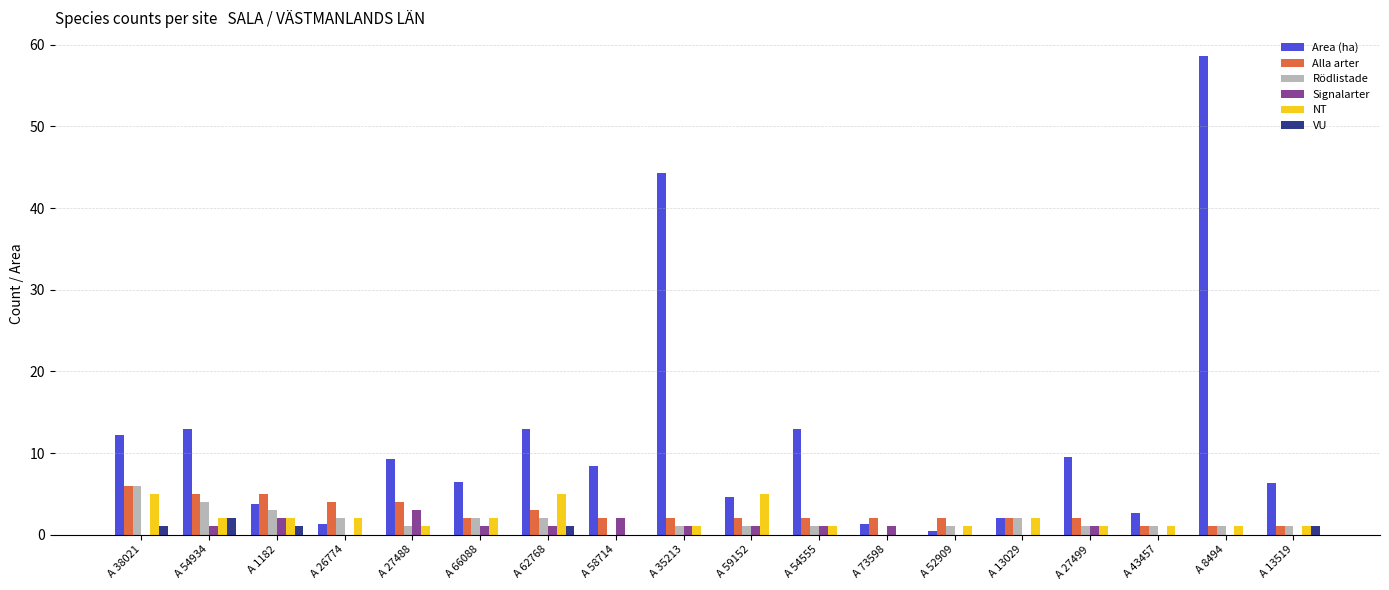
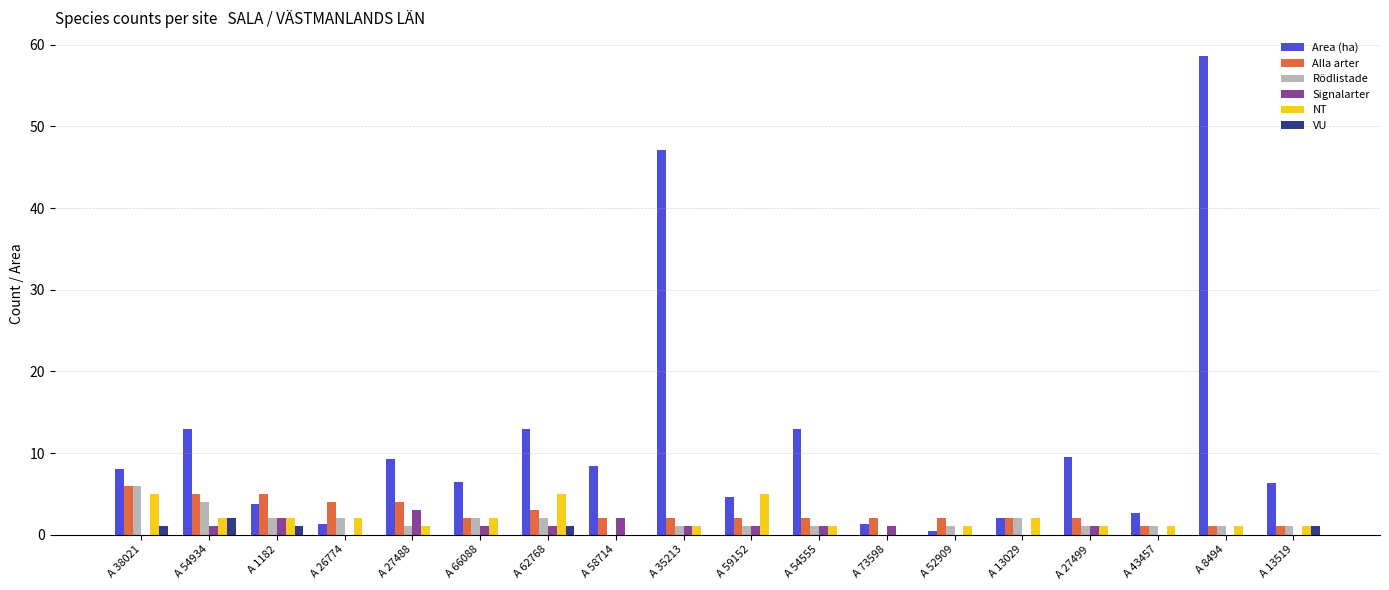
  {
    "Area (ha)": {
-     "A 38021": 12,
+     "A 38021": 8,
      "A 54934": 13,
      "A 1182": 4,
      "A 26774": 1,
      "A 27488": 9,
      "A 66088": 6,
      "A 62768": 13,
      "A 58714": 8,
-     "A 35213": 44,
+     "A 35213": 47,
      "A 59152": 5,
      "A 54555": 13,
      "A 73598": 1,
      "A 52909": 1,
      "A 13029": 2,
      "A 27499": 10,
      "A 43457": 3,
      "A 8494": 59,
      "A 13519": 6
    },
    "Alla arter": {
      "A 38021": 6,
      "A 54934": 5,
      "A 1182": 5,
      "A 26774": 4,
      "A 27488": 4,
      "A 66088": 2,
      "A 62768": 3,
      "A 58714": 2,
      "A 35213": 2,
      "A 59152": 2,
      "A 54555": 2,
      "A 73598": 2,
      "A 52909": 2,
      "A 13029": 2,
      "A 27499": 2,
      "A 43457": 1,
      "A 8494": 1,
      "A 13519": 1
    },
    "Rödlistade": {
      "A 38021": 6,
      "A 54934": 4,
-     "A 1182": 3,
+     "A 1182": 2,
      "A 26774": 2,
      "A 27488": 1,
      "A 66088": 2,
      "A 62768": 2,
      "A 58714": 0,
      "A 35213": 1,
      "A 59152": 1,
      "A 54555": 1,
      "A 73598": 0,
      "A 52909": 1,
      "A 13029": 2,
      "A 27499": 1,
      "A 43457": 1,
      "A 8494": 1,
      "A 13519": 1
    },
    "Signalarter": {
      "A 38021": 0,
      "A 54934": 1,
      "A 1182": 2,
      "A 26774": 0,
      "A 27488": 3,
      "A 66088": 1,
      "A 62768": 1,
      "A 58714": 2,
      "A 35213": 1,
      "A 59152": 1,
      "A 54555": 1,
      "A 73598": 1,
      "A 52909": 0,
      "A 13029": 0,
      "A 27499": 1,
      "A 43457": 0,
      "A 8494": 0,
      "A 13519": 0
    },
    "NT": {
      "A 38021": 5,
      "A 54934": 2,
      "A 1182": 2,
      "A 26774": 2,
      "A 27488": 1,
      "A 66088": 2,
      "A 62768": 5,
      "A 58714": 0,
      "A 35213": 1,
      "A 59152": 5,
      "A 54555": 1,
      "A 73598": 0,
      "A 52909": 1,
      "A 13029": 2,
      "A 27499": 1,
      "A 43457": 1,
      "A 8494": 1,
      "A 13519": 1
    },
    "VU": {
      "A 38021": 1,
      "A 54934": 2,
      "A 1182": 1,
      "A 26774": 0,
      "A 27488": 0,
      "A 66088": 0,
      "A 62768": 1,
      "A 58714": 0,
      "A 35213": 0,
      "A 59152": 0,
      "A 54555": 0,
      "A 73598": 0,
      "A 52909": 0,
      "A 13029": 0,
      "A 27499": 0,
      "A 43457": 0,
      "A 8494": 0,
      "A 13519": 1
    }
  }
